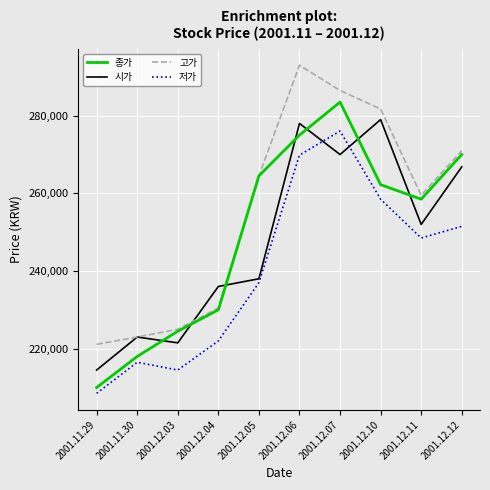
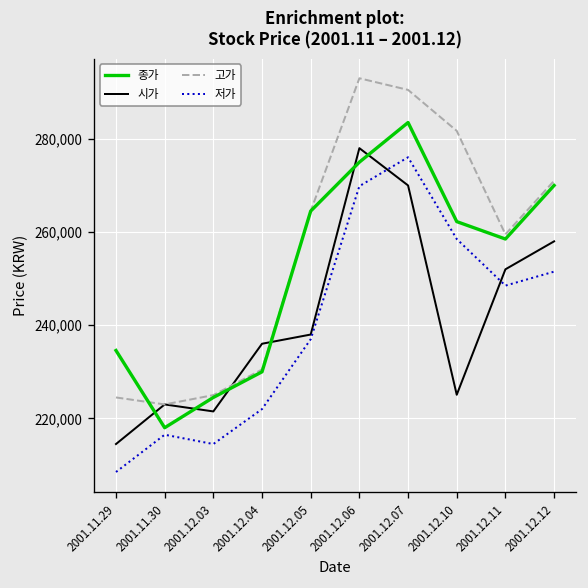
  {
    "종가": {
-     "2001.11.29": "210,000",
+     "2001.11.29": "235,000",
      "2001.11.30": "218,000",
      "2001.12.06": "275,000",
      "2001.12.07": "284,000",
      "2001.12.10": "262,000",
      "2001.12.11": "259,000",
      "2001.12.12": "270,000"
    },
    "시가": {
      "2001.11.29": "215,000",
      "2001.12.03": "222,000",
      "2001.12.04": "236,000",
      "2001.12.05": "238,000",
      "2001.12.06": "278,000",
      "2001.12.07": "270,000",
-     "2001.12.10": "279,000",
+     "2001.12.10": "225,000",
      "2001.12.11": "252,000",
-     "2001.12.12": "267,000"
+     "2001.12.12": "258,000"
    },
    "고가": {
-     "2001.11.29": "221,000",
+     "2001.11.29": "225,000",
      "2001.12.06": "293,000",
-     "2001.12.07": "287,000",
+     "2001.12.07": "291,000",
      "2001.12.10": "282,000",
      "2001.12.11": "260,000",
      "2001.12.12": "271,000"
    },
    "저가": {
      "2001.11.29": "209,000",
      "2001.11.30": "217,000",
      "2001.12.03": "215,000",
      "2001.12.04": "222,000",
      "2001.12.05": "237,000",
      "2001.12.06": "270,000",
      "2001.12.07": "276,000",
      "2001.12.10": "259,000",
      "2001.12.11": "249,000",
      "2001.12.12": "252,000"
    }
  }
